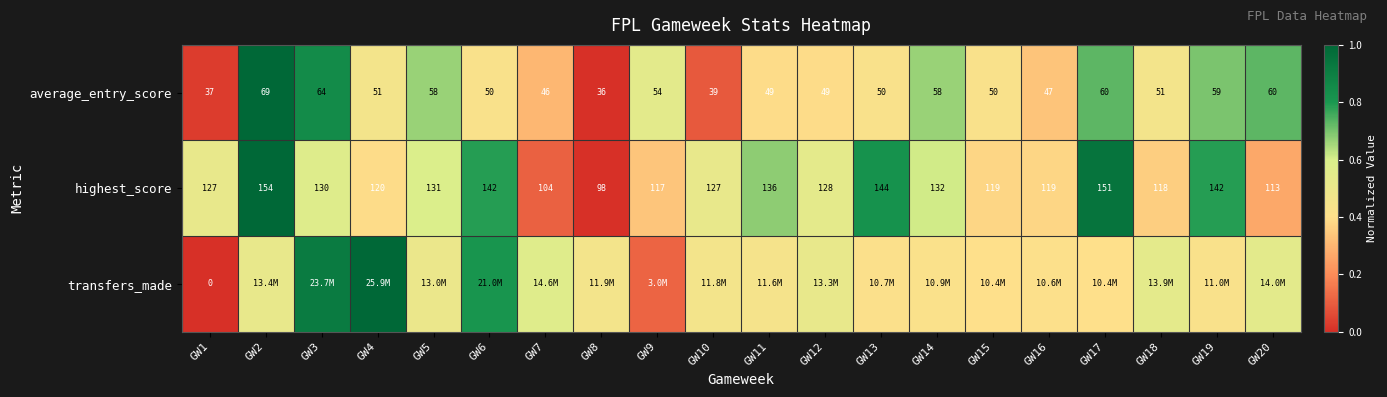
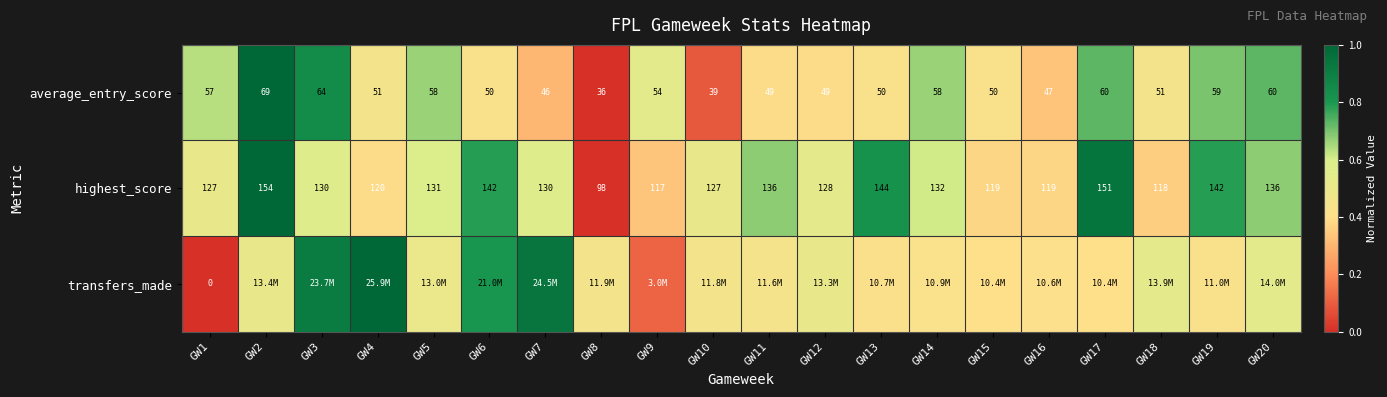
  {
    "average_entry_score": {
-     "GW1": "37",
+     "GW1": "57",
      "GW2": "69",
      "GW3": "64",
      "GW4": "51",
      "GW5": "58",
      "GW6": "50",
      "GW7": "46",
      "GW8": "36",
      "GW9": "54",
      "GW10": "39",
      "GW11": "49",
      "GW12": "49",
      "GW13": "50",
      "GW14": "58",
      "GW15": "50",
      "GW16": "47",
      "GW17": "60",
      "GW18": "51",
      "GW19": "59",
      "GW20": "60"
    },
    "highest_score": {
      "GW1": "127",
      "GW2": "154",
      "GW3": "130",
      "GW4": "120",
      "GW5": "131",
      "GW6": "142",
-     "GW7": "104",
+     "GW7": "130",
      "GW8": "98",
      "GW9": "117",
      "GW10": "127",
      "GW11": "136",
      "GW12": "128",
      "GW13": "144",
      "GW14": "132",
      "GW15": "119",
      "GW16": "119",
      "GW17": "151",
      "GW18": "118",
      "GW19": "142",
-     "GW20": "113"
+     "GW20": "136"
    },
    "transfers_made": {
      "GW1": "0",
      "GW2": "13.4M",
      "GW3": "23.7M",
      "GW4": "25.9M",
      "GW5": "13.0M",
      "GW6": "21.0M",
-     "GW7": "14.6M",
+     "GW7": "24.5M",
      "GW8": "11.9M",
      "GW9": "3.0M",
      "GW10": "11.8M",
      "GW11": "11.6M",
      "GW12": "13.3M",
      "GW13": "10.7M",
      "GW14": "10.9M",
      "GW15": "10.4M",
      "GW16": "10.6M",
      "GW17": "10.4M",
      "GW18": "13.9M",
      "GW19": "11.0M",
      "GW20": "14.0M"
    }
  }
